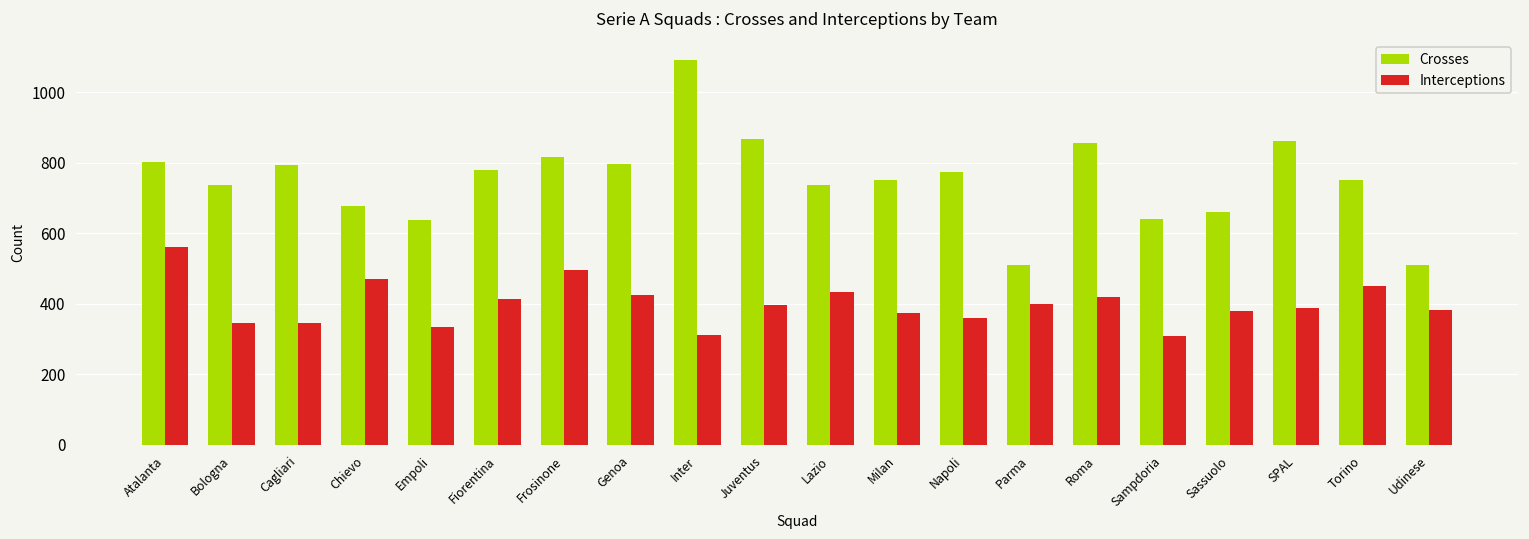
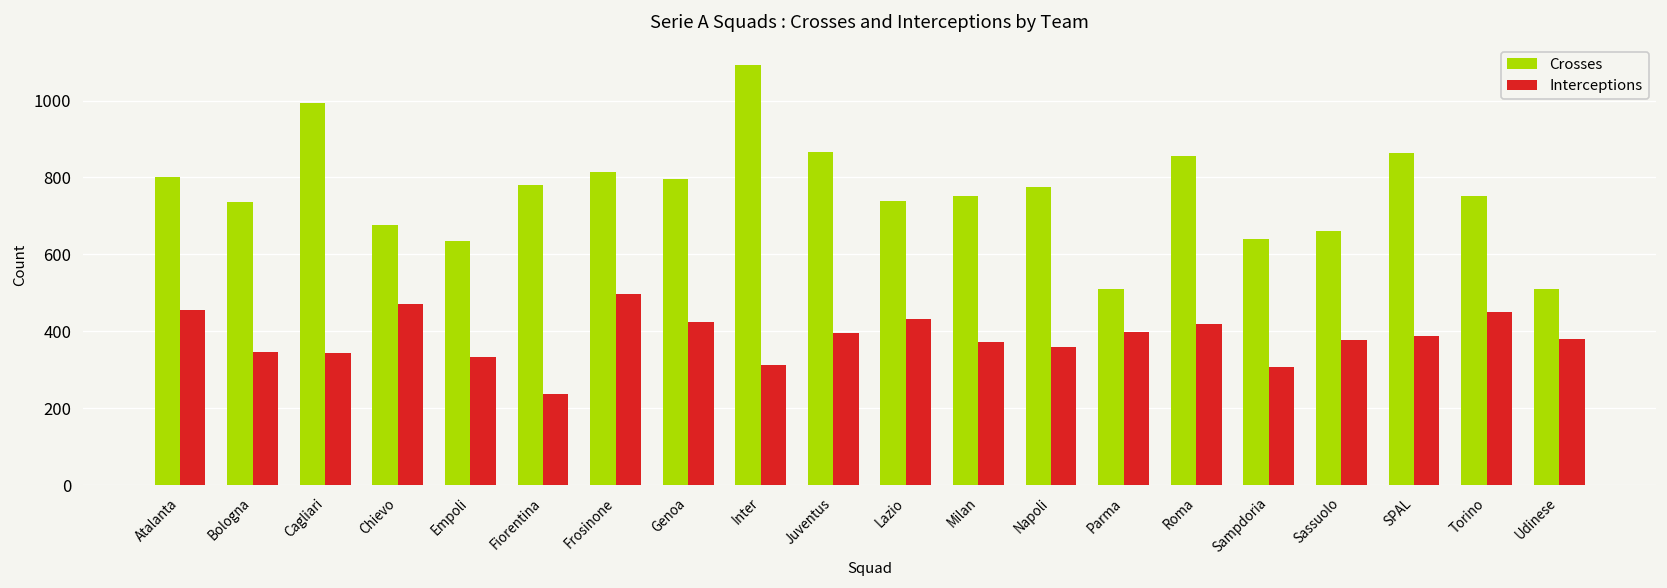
  {
    "Crosses": {
      "Atalanta": 800,
      "Bologna": 740,
-     "Cagliari": 790,
+     "Cagliari": 990,
      "Chievo": 680,
      "Empoli": 640,
      "Fiorentina": 780,
      "Frosinone": 820,
      "Genoa": 800,
      "Inter": 1090,
      "Juventus": 870,
      "Lazio": 740,
      "Milan": 750,
      "Napoli": 770,
      "Parma": 510,
      "Roma": 860,
      "Sampdoria": 640,
      "Sassuolo": 660,
      "SPAL": 860,
      "Torino": 750,
      "Udinese": 510
    },
    "Interceptions": {
-     "Atalanta": 560,
+     "Atalanta": 450,
      "Bologna": 350,
      "Cagliari": 340,
      "Chievo": 470,
      "Empoli": 330,
-     "Fiorentina": 410,
+     "Fiorentina": 240,
      "Frosinone": 500,
      "Genoa": 420,
      "Inter": 310,
      "Juventus": 400,
      "Lazio": 430,
      "Milan": 370,
      "Napoli": 360,
      "Parma": 400,
      "Roma": 420,
      "Sampdoria": 310,
      "Sassuolo": 380,
      "SPAL": 390,
      "Torino": 450,
      "Udinese": 380
    }
  }
